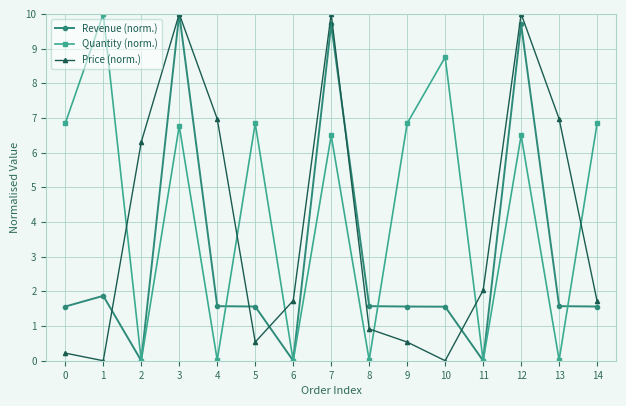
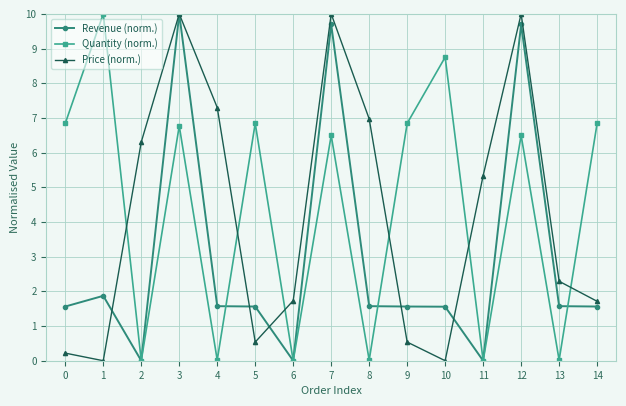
  {
    "Price (norm.)": {
      "0": 0.2,
      "1": 0.0,
      "2": 6.3,
-     "4": 7.0,
+     "4": 7.3,
      "5": 0.5,
      "6": 1.7,
      "7": 10.0,
-     "8": 0.9,
+     "8": 7.0,
      "9": 0.5,
      "10": 0.0,
-     "11": 2.0,
+     "11": 5.3,
      "12": 10.0,
-     "13": 7.0,
+     "13": 2.3,
      "14": 1.7
    }
  }
